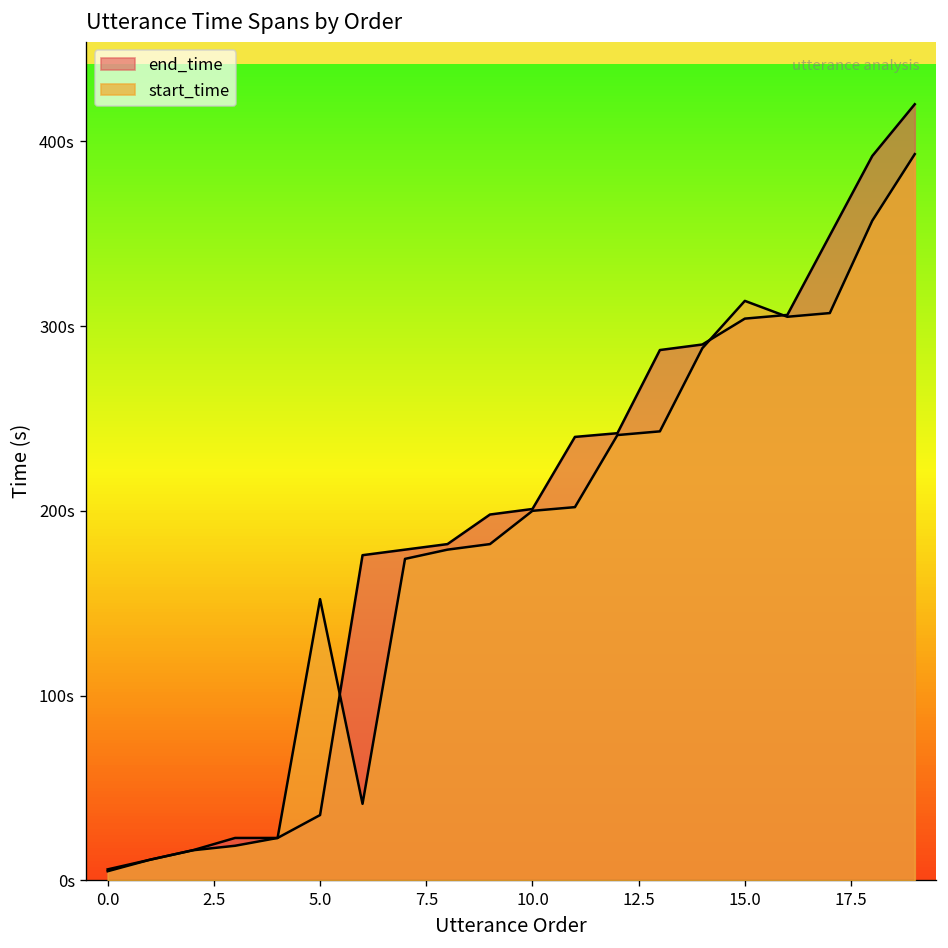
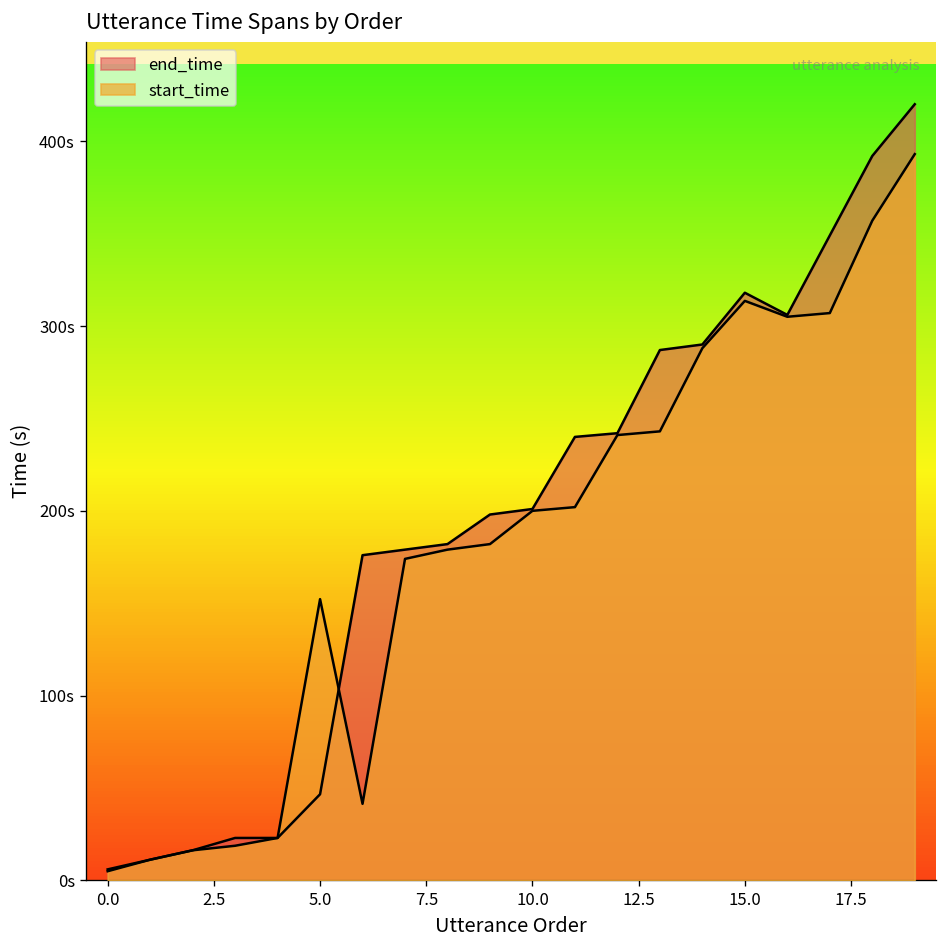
  {
    "end_time": {
-     "5.0": "35s",
-     "15.0": "304s"
+     "5.0": "47s",
+     "15.0": "318s"
    },
    "start_time": {
      "5.0": "152s",
      "15.0": "314s"
    }
  }
